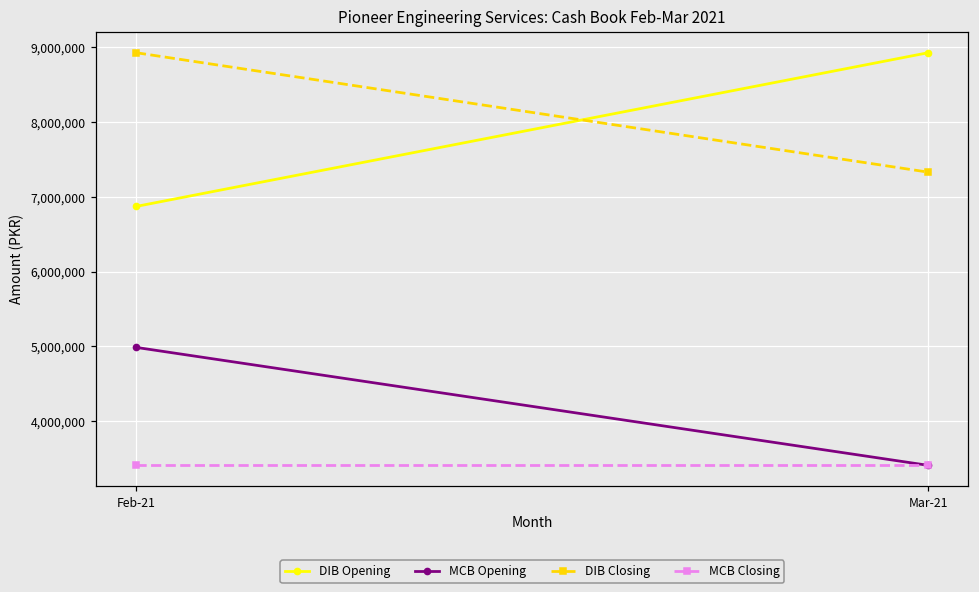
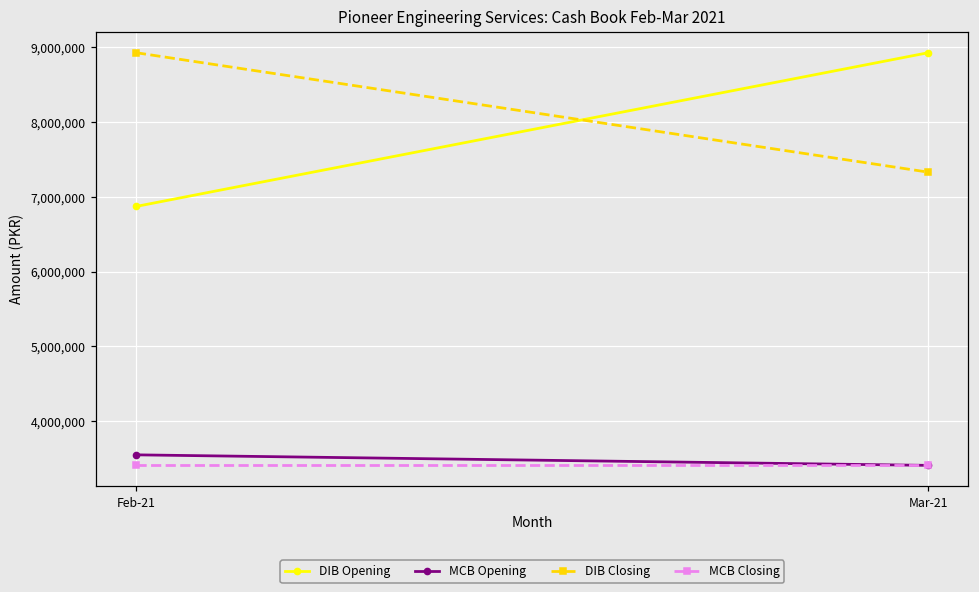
  {
    "MCB Opening": {
-     "Feb-21": "5,000,000"
+     "Feb-21": "3,600,000"
    },
    "MCB Closing": {
      "Feb-21": "3,400,000"
    }
  }
